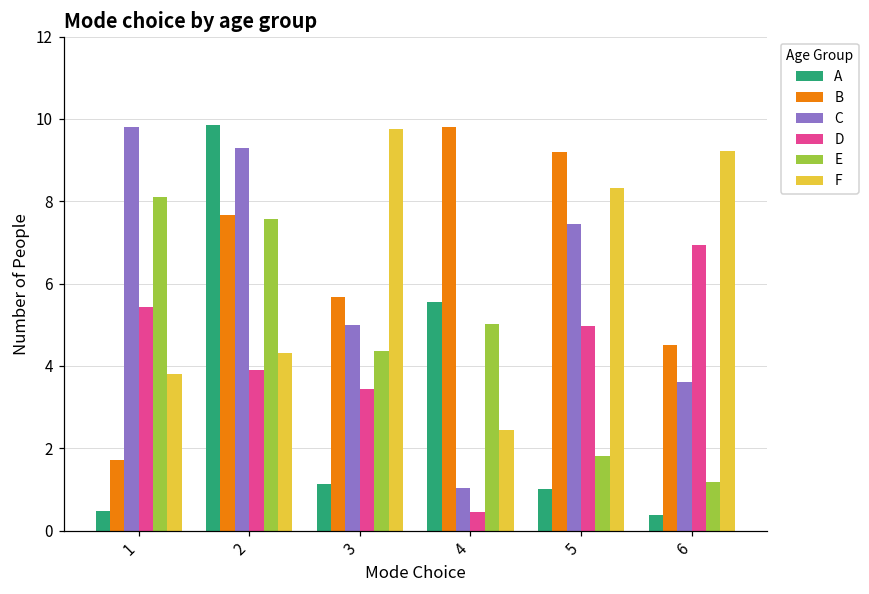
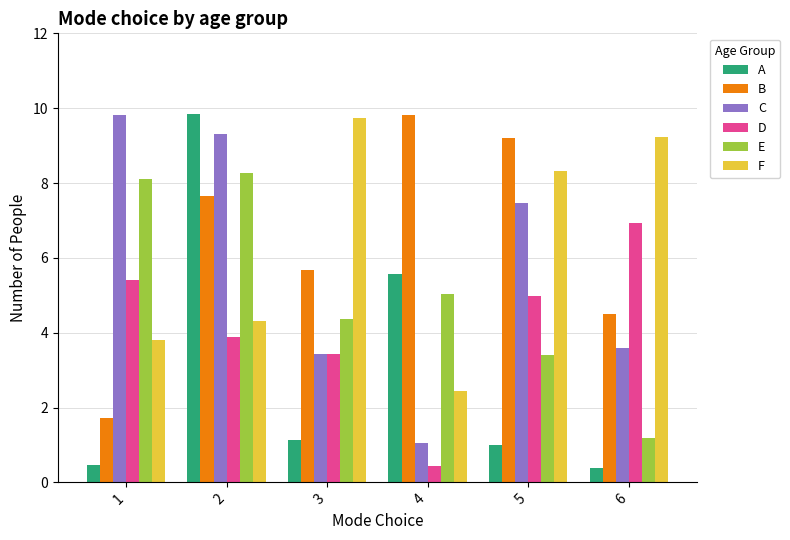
  {
    "A": {
      "1": 0.5,
      "2": 9.9,
      "3": 1.1,
      "4": 5.6,
      "5": 1.0,
      "6": 0.4
    },
    "B": {
      "1": 1.7,
      "2": 7.7,
      "3": 5.7,
      "4": 9.8,
      "5": 9.2,
      "6": 4.5
    },
    "C": {
      "1": 9.8,
      "2": 9.3,
-     "3": 5.0,
+     "3": 3.4,
      "4": 1.0,
      "5": 7.5,
      "6": 3.6
    },
    "D": {
      "1": 5.4,
      "2": 3.9,
      "3": 3.4,
      "4": 0.4,
      "5": 5.0,
      "6": 6.9
    },
    "E": {
      "1": 8.1,
-     "2": 7.6,
+     "2": 8.3,
      "3": 4.4,
      "4": 5.0,
-     "5": 1.8,
+     "5": 3.4,
      "6": 1.2
    },
    "F": {
      "1": 3.8,
      "2": 4.3,
      "3": 9.8,
      "4": 2.4,
      "5": 8.3,
      "6": 9.2
    }
  }
